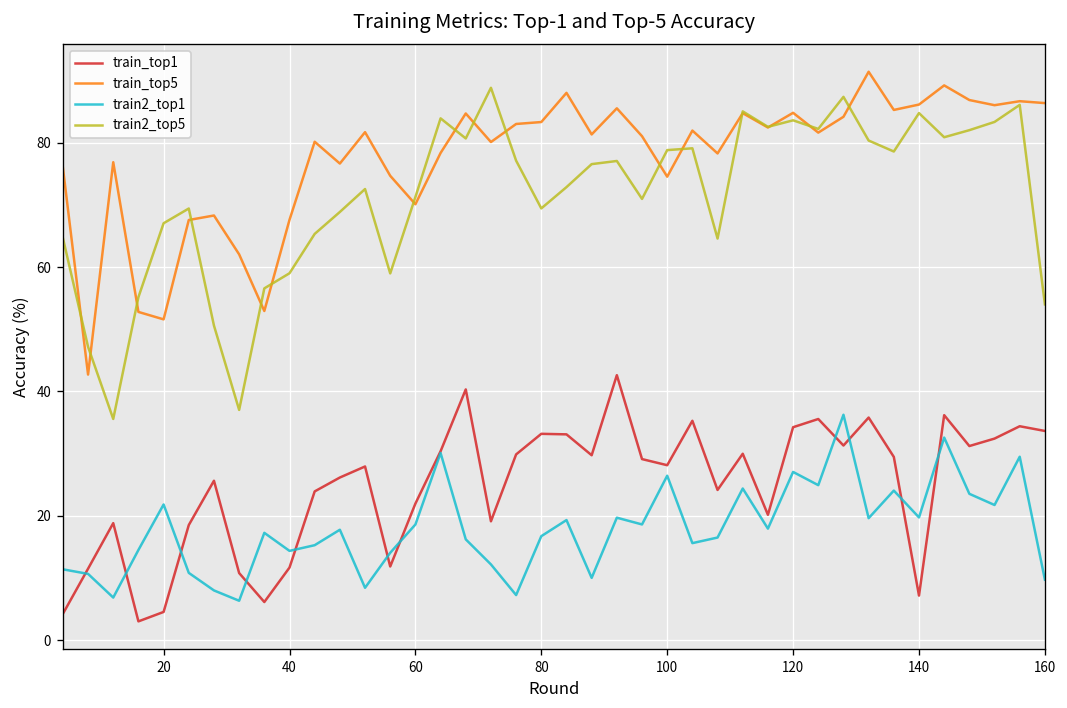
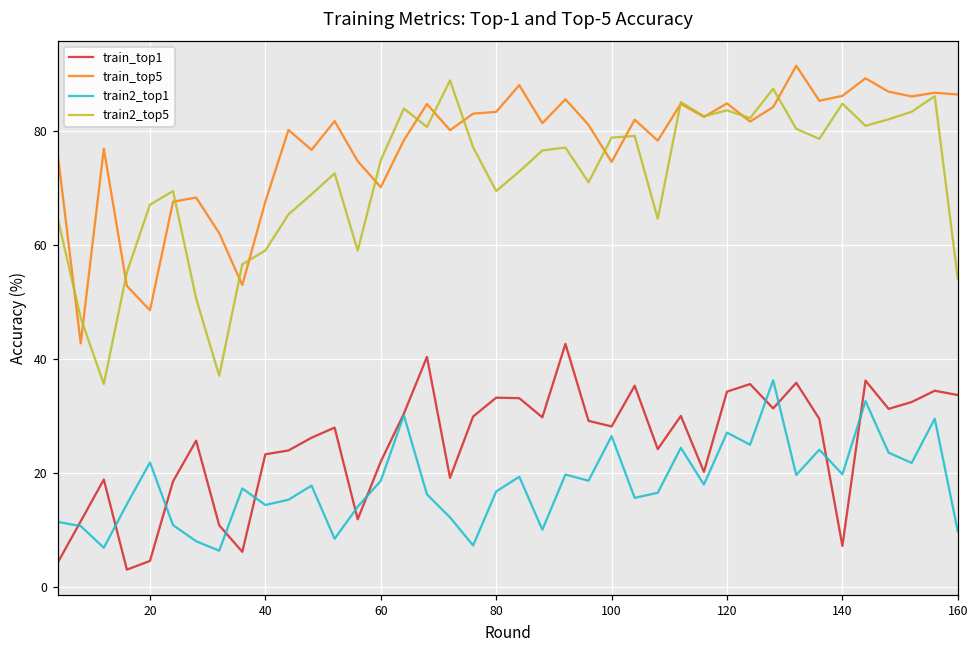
  {
    "train_top1": {
      "20": 5,
-     "40": 12,
+     "40": 23,
      "60": 22,
      "80": 33,
      "100": 28,
      "120": 34,
      "140": 7,
      "160": 34
    },
    "train_top5": {
-     "20": 52,
+     "20": 49,
      "40": 68,
      "60": 70,
      "80": 83,
      "100": 75,
      "120": 85,
      "140": 86,
      "160": 86
    },
    "train2_top1": {
      "20": 22,
      "40": 14,
      "60": 19,
      "80": 17,
      "100": 26,
      "120": 27,
      "140": 20,
      "160": 10
    },
    "train2_top5": {
      "20": 67,
      "40": 59,
-     "60": 71,
+     "60": 75,
      "80": 69,
      "100": 79,
      "120": 84,
      "140": 85,
      "160": 54
    }
  }
